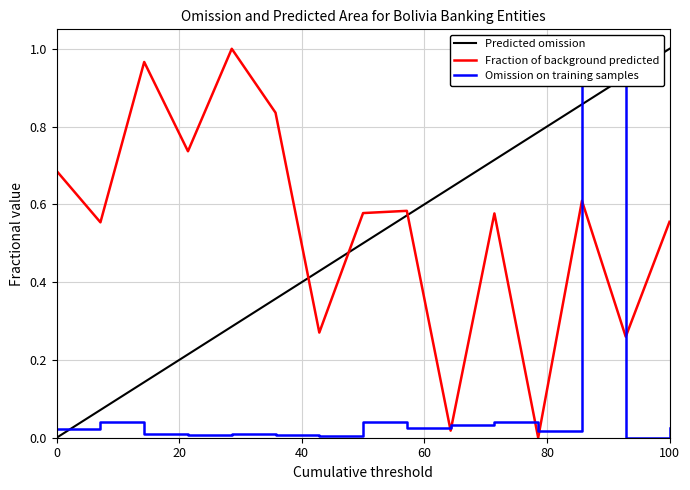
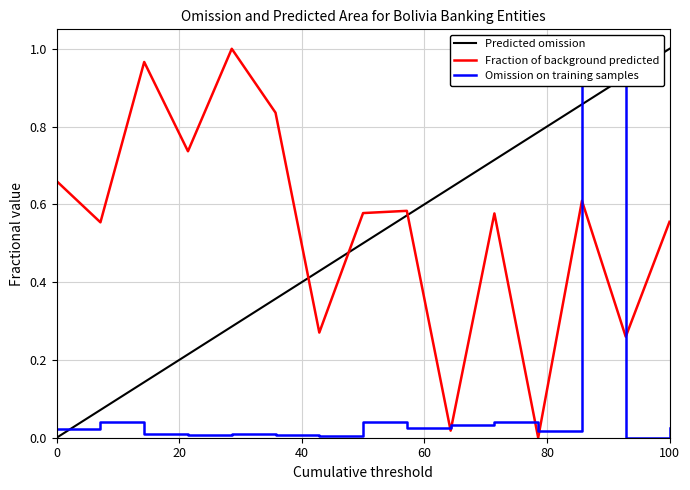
  {
    "Predicted omission": {
      "0": 0.00,
      "100": 1.00
    },
    "Fraction of background predicted": {
-     "0": 0.69,
+     "0": 0.66,
      "100": 0.56
    },
    "Omission on training samples": {
      "0": 0.02,
      "100": 0.03
    }
  }
